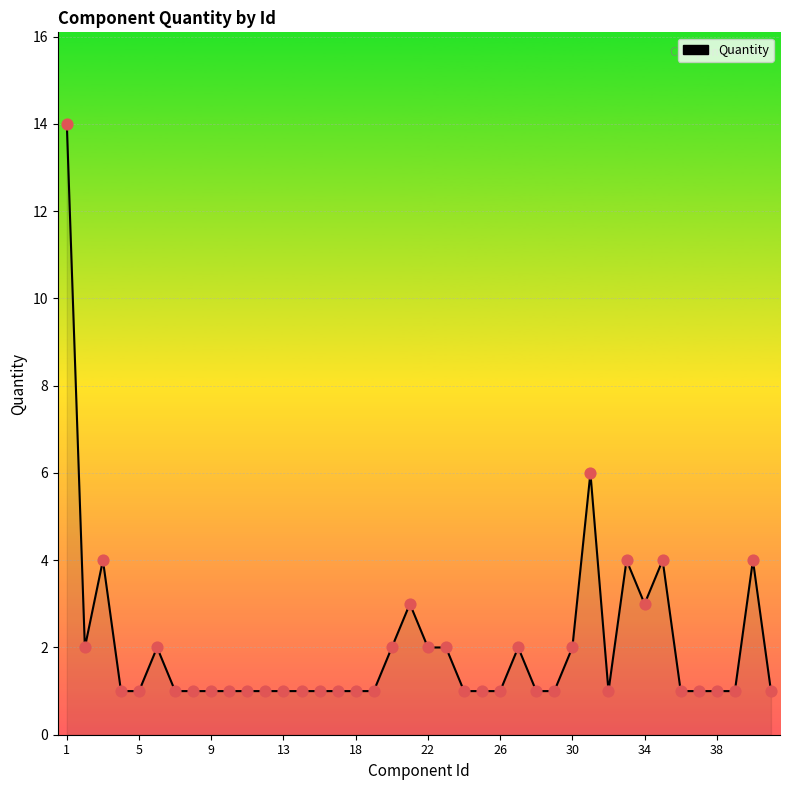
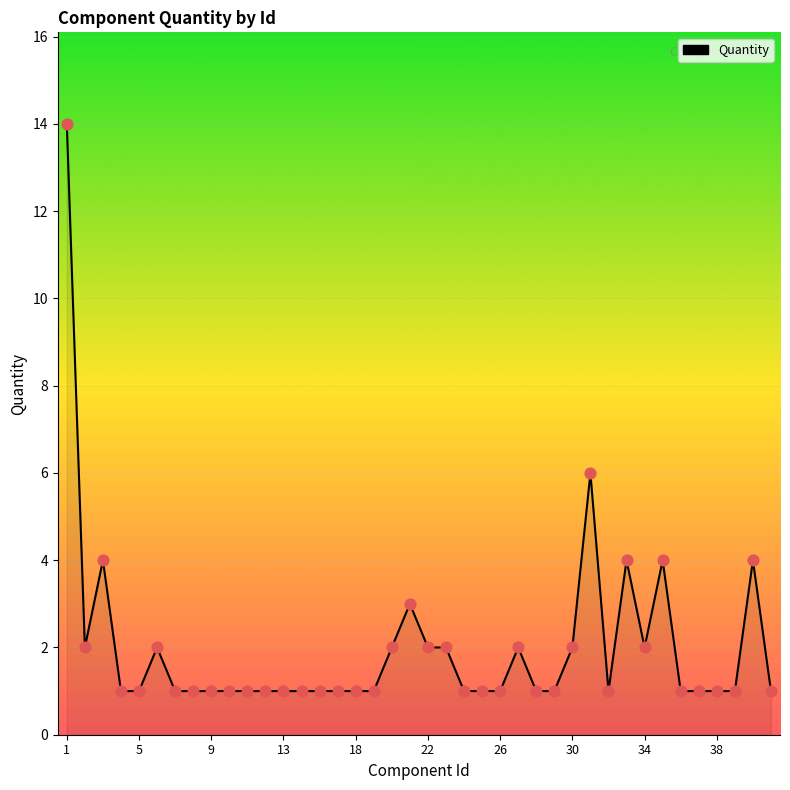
  {
    "1": 14,
    "5": 1,
    "9": 1,
    "13": 1,
    "18": 1,
    "22": 2,
    "26": 1,
    "30": 2,
-   "34": 3,
+   "34": 2,
    "38": 1
  }
